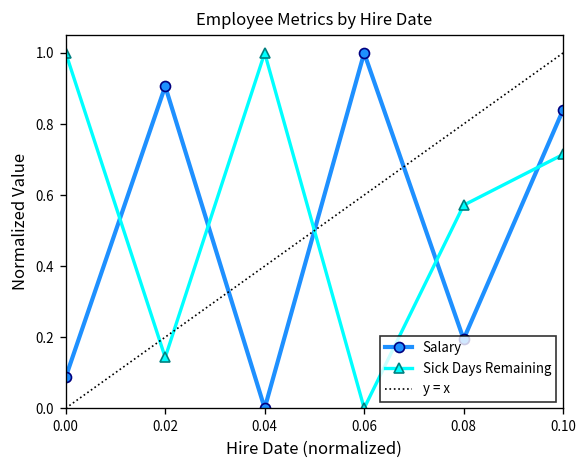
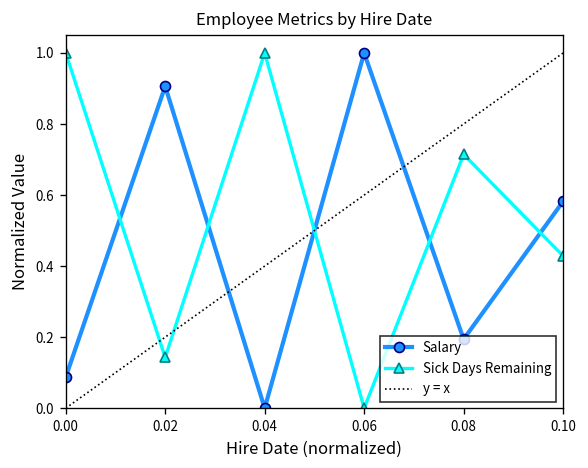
  {
    "Salary": {
      "0.00": 0.09,
      "0.02": 0.91,
      "0.04": 0.00,
      "0.06": 1.00,
      "0.08": 0.19,
-     "0.10": 0.84
+     "0.10": 0.58
    },
    "Sick Days Remaining": {
      "0.00": 1.00,
      "0.02": 0.14,
      "0.04": 1.00,
      "0.06": 0.00,
-     "0.08": 0.57,
-     "0.10": 0.71
+     "0.08": 0.71,
+     "0.10": 0.43
    },
    "y = x": {
      "0.00": 0.00,
      "0.10": 1.00
    }
  }
